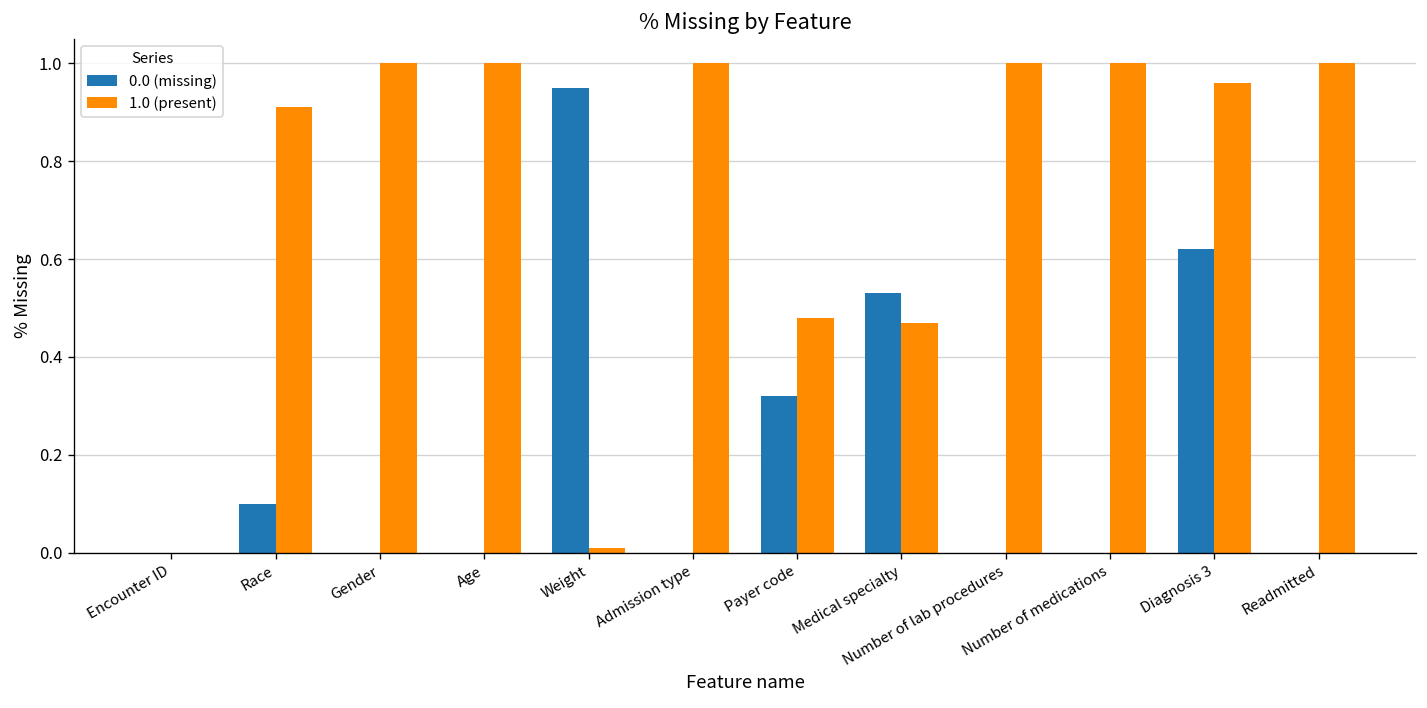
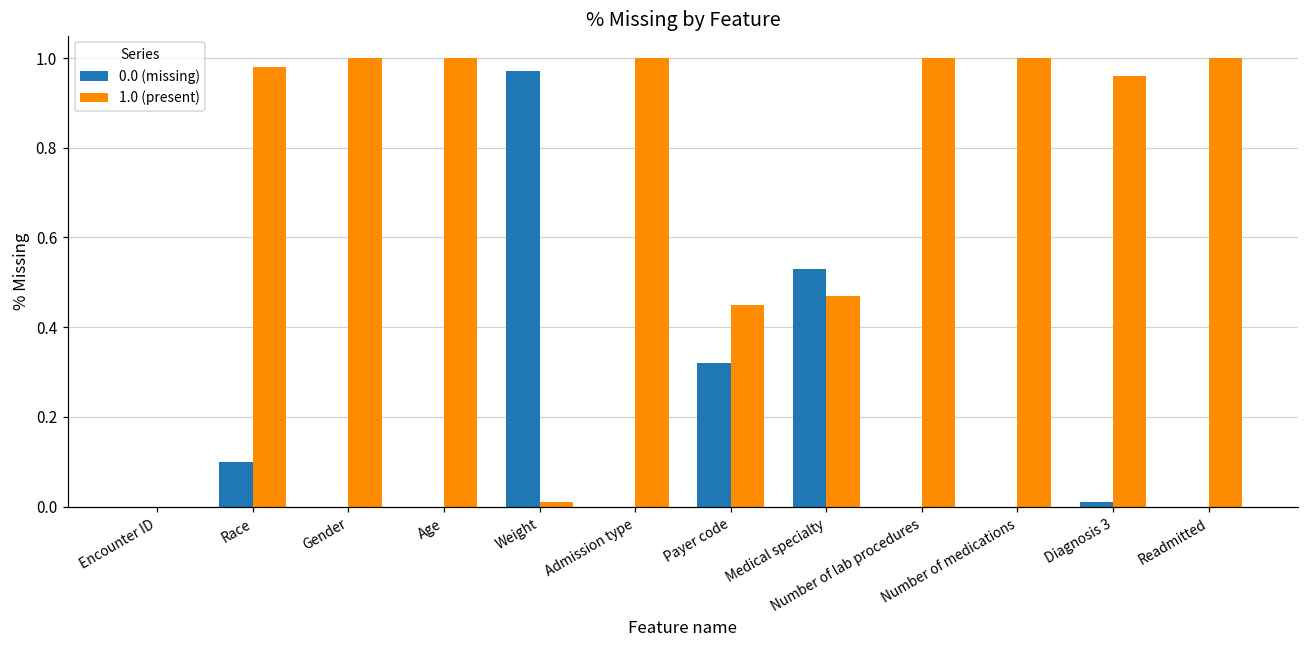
  {
    "0.0 (missing)": {
      "Encounter ID": 0.00,
      "Race": 0.10,
      "Gender": 0.00,
      "Age": 0.00,
-     "Weight": 0.95,
+     "Weight": 0.97,
      "Admission type": 0.00,
      "Payer code": 0.32,
      "Medical specialty": 0.53,
      "Number of lab procedures": 0.00,
      "Number of medications": 0.00,
-     "Diagnosis 3": 0.62,
+     "Diagnosis 3": 0.01,
      "Readmitted": 0.00
    },
    "1.0 (present)": {
      "Encounter ID": 0.00,
-     "Race": 0.91,
+     "Race": 0.98,
      "Gender": 1.00,
      "Age": 1.00,
      "Weight": 0.01,
      "Admission type": 1.00,
-     "Payer code": 0.48,
+     "Payer code": 0.45,
      "Medical specialty": 0.47,
      "Number of lab procedures": 1.00,
      "Number of medications": 1.00,
      "Diagnosis 3": 0.96,
      "Readmitted": 1.00
    }
  }
